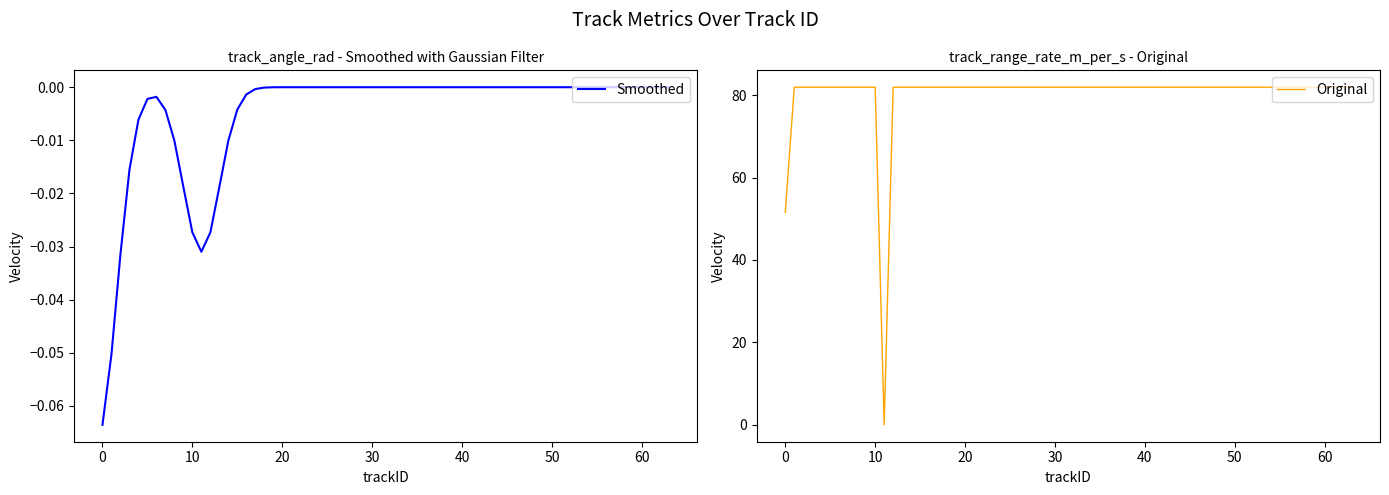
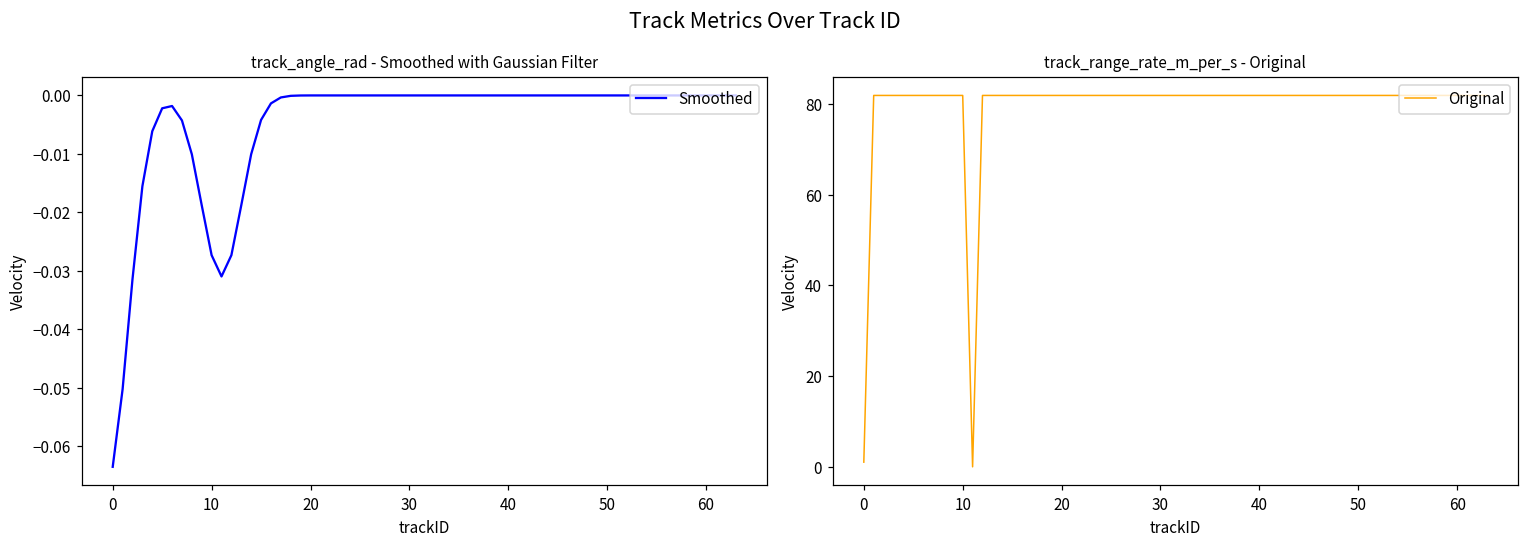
  {
    "track_angle_rad - Smoothed with Gaussian Filter": {
      "0": -0.064,
      "10": -0.027,
      "20": 0.000
    },
    "track_range_rate_m_per_s - Original": {
-     "0": 52,
+     "0": 1,
      "10": 82,
      "20": 82
    }
  }
